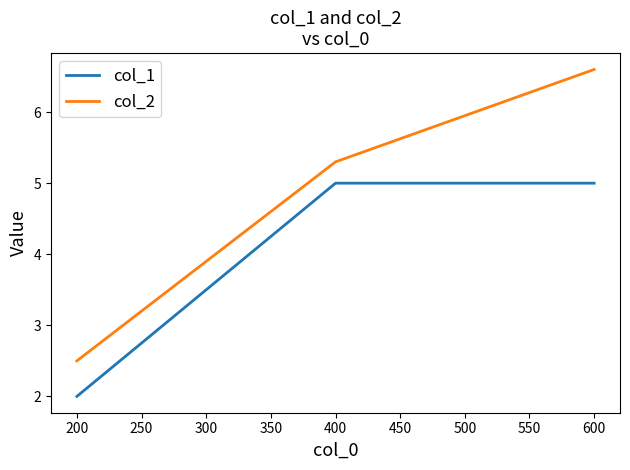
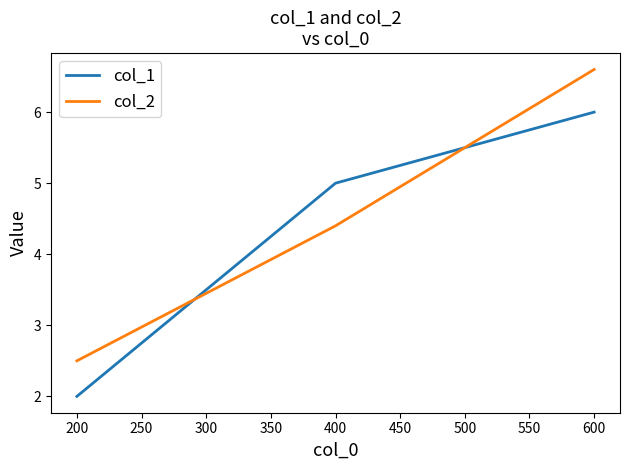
  {
    "col_1": {
      "200": 2,
      "400": 5,
-     "600": 5
+     "600": 6
    },
    "col_2": {
      "200": 2.5,
-     "400": 5.3,
+     "400": 4.4,
      "600": 6.6
    }
  }
